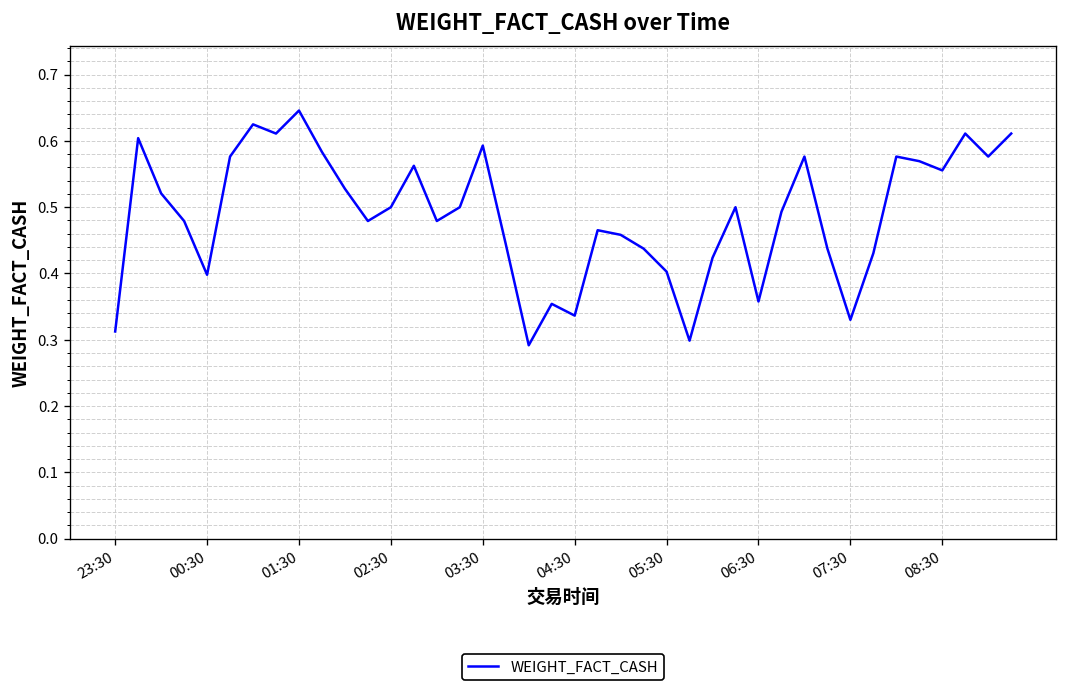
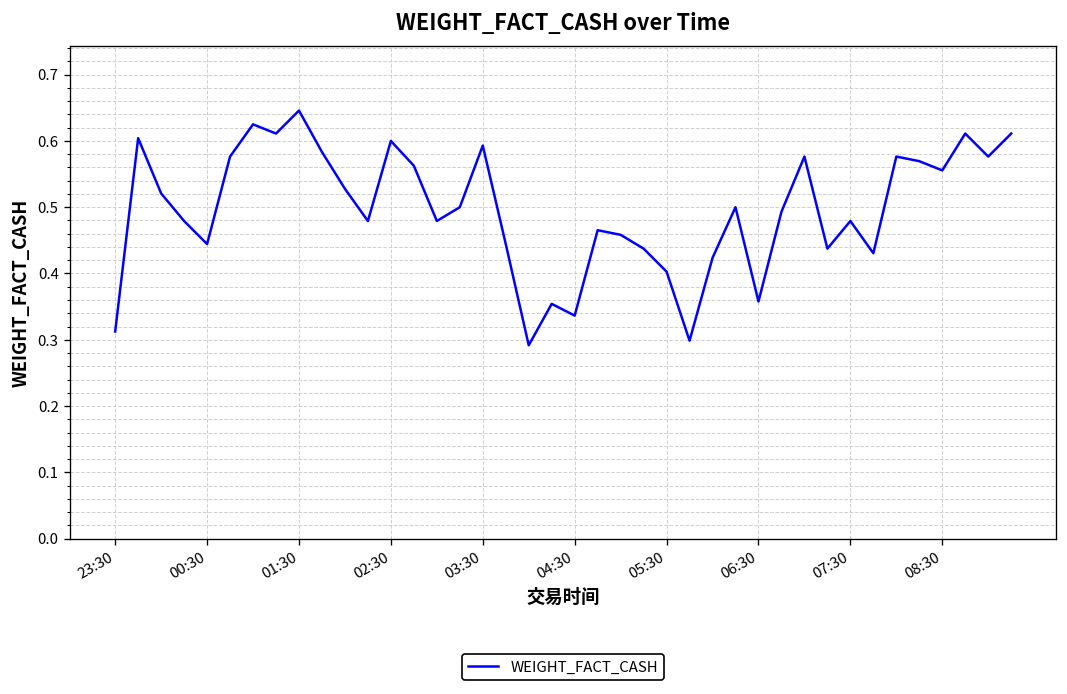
  {
    "23:30": 0.31,
-   "00:30": 0.40,
+   "00:30": 0.44,
    "01:30": 0.65,
-   "02:30": 0.5,
+   "02:30": 0.6,
    "03:30": 0.59,
    "04:30": 0.34,
    "05:30": 0.40,
    "06:30": 0.36,
-   "07:30": 0.33,
+   "07:30": 0.48,
    "08:30": 0.56
  }
